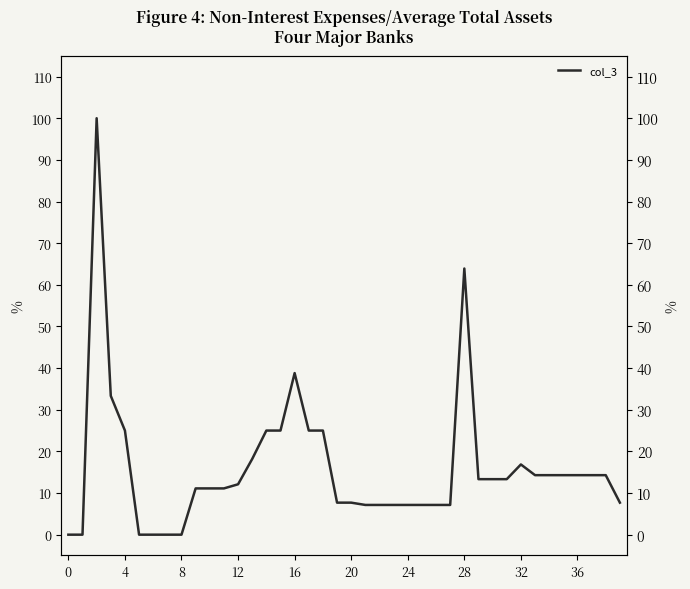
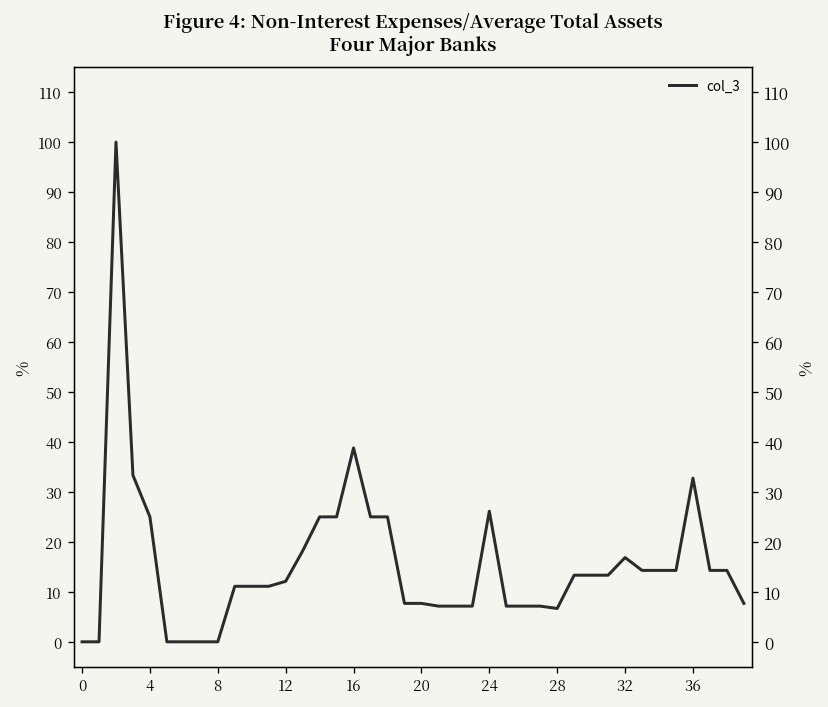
  {
    "0": 0,
    "4": 25,
    "8": 0,
    "12": 12,
    "16": 39,
    "20": 8,
-   "24": 7,
-   "28": 64,
+   "24": 26,
+   "28": 7,
    "32": 17,
-   "36": 14
+   "36": 33
  }
